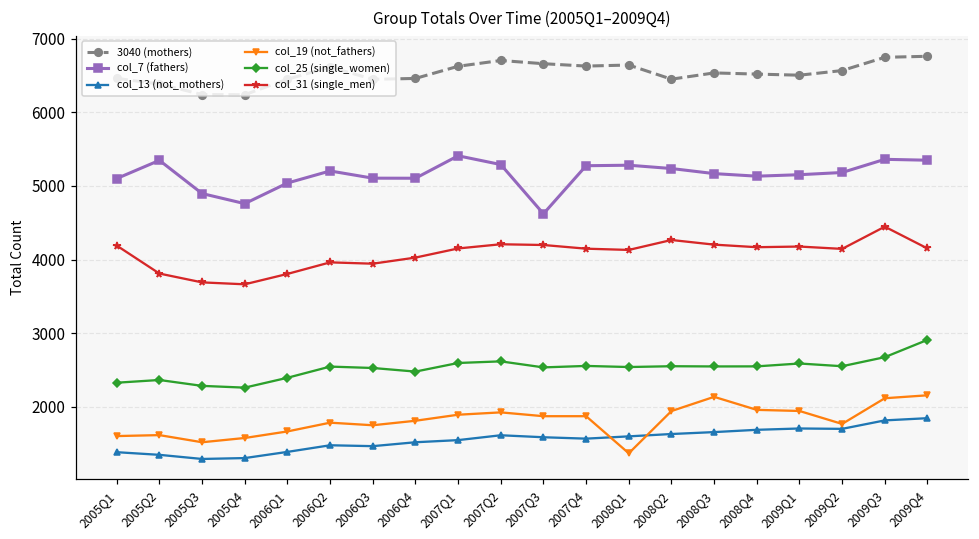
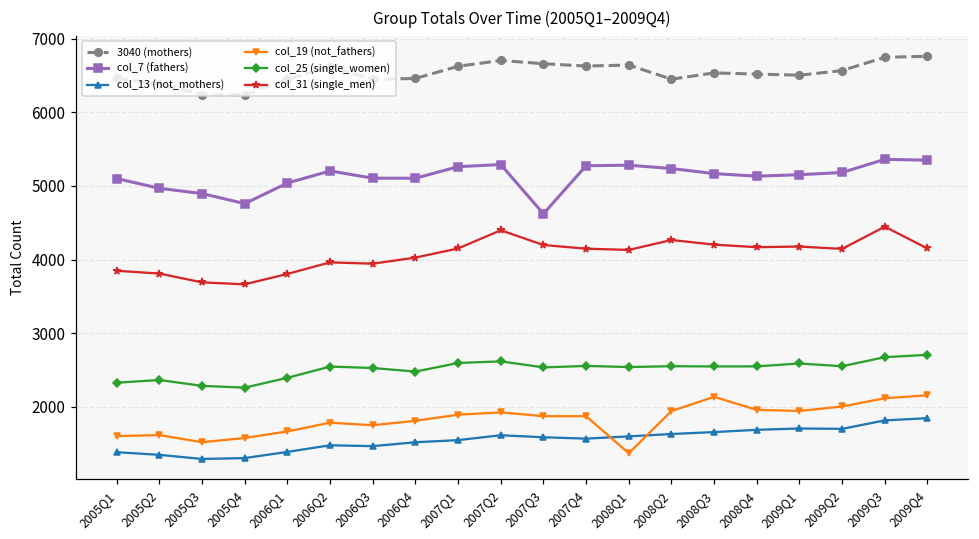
  {
    "3040 (mothers)": {
      "2006Q4": 6500,
      "2007Q1": 6600,
      "2007Q2": 6700,
      "2007Q3": 6700,
      "2007Q4": 6600,
      "2008Q1": 6600,
      "2008Q2": 6500,
      "2008Q3": 6500,
      "2008Q4": 6500,
      "2009Q1": 6500,
      "2009Q2": 6600,
      "2009Q3": 6700,
      "2009Q4": 6800
    },
    "col_7 (fathers)": {
      "2005Q1": 5100,
-     "2005Q2": 5300,
+     "2005Q2": 5000,
      "2005Q3": 4900,
      "2005Q4": 4800,
      "2006Q1": 5000,
      "2006Q2": 5200,
      "2006Q3": 5100,
      "2006Q4": 5100,
-     "2007Q1": 5400,
+     "2007Q1": 5300,
      "2007Q2": 5300,
      "2007Q3": 4600,
      "2007Q4": 5300,
      "2008Q1": 5300,
      "2008Q2": 5200,
      "2008Q3": 5200,
      "2008Q4": 5100,
      "2009Q1": 5200,
      "2009Q2": 5200,
      "2009Q3": 5400,
      "2009Q4": 5400
    },
    "col_13 (not_mothers)": {
      "2005Q1": 1400,
      "2005Q2": 1300,
      "2005Q3": 1300,
      "2005Q4": 1300,
      "2006Q1": 1400,
      "2006Q2": 1500,
      "2006Q3": 1500,
      "2006Q4": 1500,
      "2007Q1": 1500,
      "2007Q2": 1600,
      "2007Q3": 1600,
      "2007Q4": 1600,
      "2008Q1": 1600,
      "2008Q2": 1600,
      "2008Q3": 1700,
      "2008Q4": 1700,
      "2009Q1": 1700,
      "2009Q2": 1700,
      "2009Q3": 1800,
      "2009Q4": 1800
    },
    "col_19 (not_fathers)": {
      "2005Q1": 1600,
      "2005Q2": 1600,
      "2005Q3": 1500,
      "2005Q4": 1600,
      "2006Q1": 1700,
      "2006Q2": 1800,
      "2006Q3": 1700,
      "2006Q4": 1800,
      "2007Q1": 1900,
      "2007Q2": 1900,
      "2007Q3": 1900,
      "2007Q4": 1900,
      "2008Q1": 1400,
      "2008Q2": 1900,
      "2008Q3": 2100,
      "2008Q4": 2000,
      "2009Q1": 1900,
-     "2009Q2": 1800,
+     "2009Q2": 2000,
      "2009Q3": 2100,
      "2009Q4": 2200
    },
    "col_25 (single_women)": {
      "2005Q1": 2300,
      "2005Q2": 2400,
      "2005Q3": 2300,
      "2005Q4": 2300,
      "2006Q1": 2400,
      "2006Q2": 2500,
      "2006Q3": 2500,
      "2006Q4": 2500,
      "2007Q1": 2600,
      "2007Q2": 2600,
      "2007Q3": 2500,
      "2007Q4": 2600,
      "2008Q1": 2500,
      "2008Q2": 2600,
      "2008Q3": 2500,
      "2008Q4": 2500,
      "2009Q1": 2600,
      "2009Q2": 2600,
      "2009Q3": 2700,
-     "2009Q4": 2900
+     "2009Q4": 2700
    },
    "col_31 (single_men)": {
-     "2005Q1": 4200,
+     "2005Q1": 3800,
      "2005Q2": 3800,
      "2005Q3": 3700,
      "2005Q4": 3700,
      "2006Q1": 3800,
      "2006Q2": 4000,
      "2006Q3": 3900,
      "2006Q4": 4000,
      "2007Q1": 4200,
-     "2007Q2": 4200,
+     "2007Q2": 4400,
      "2007Q3": 4200,
      "2007Q4": 4100,
      "2008Q1": 4100,
      "2008Q2": 4300,
      "2008Q3": 4200,
      "2008Q4": 4200,
      "2009Q1": 4200,
      "2009Q2": 4100,
      "2009Q3": 4400,
      "2009Q4": 4200
    }
  }
